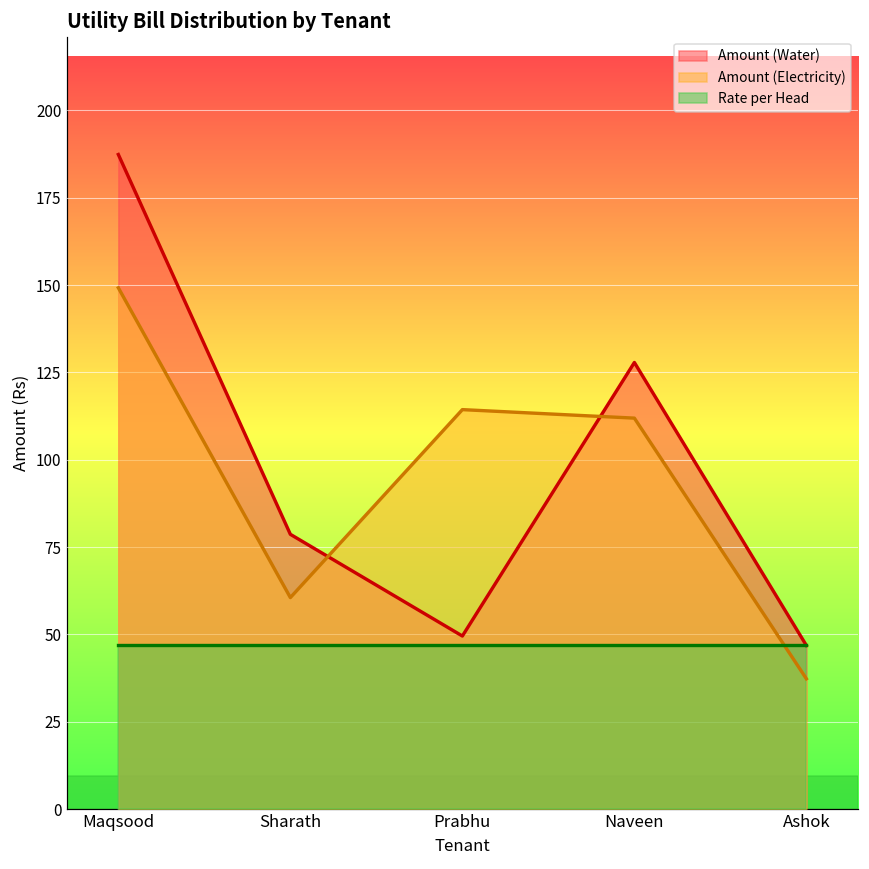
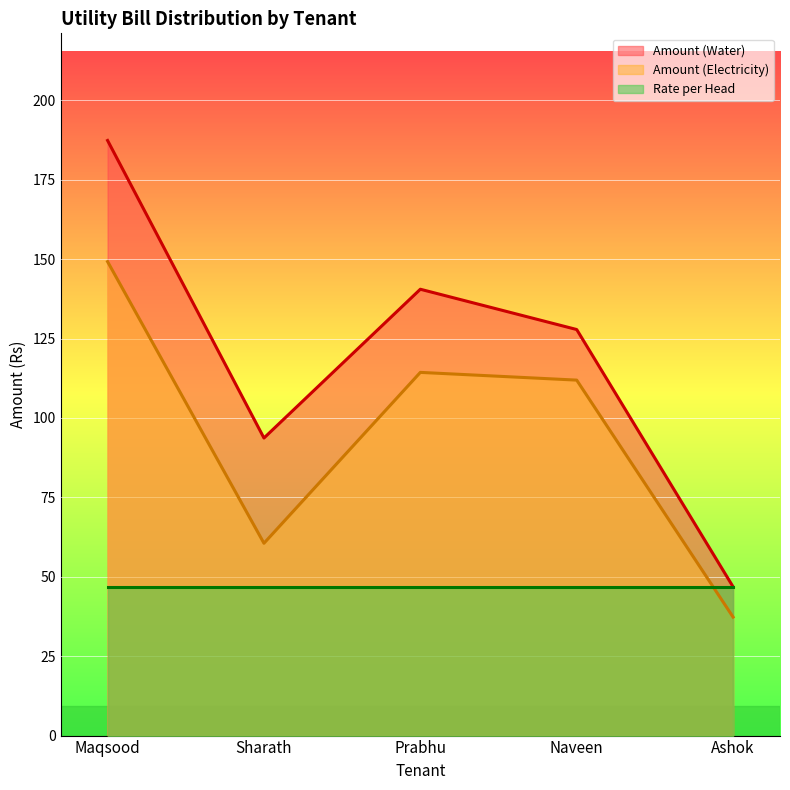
  {
    "Amount (Water)": {
      "Maqsood": 187,
-     "Sharath": 79,
-     "Prabhu": 50,
+     "Sharath": 94,
+     "Prabhu": 141,
      "Naveen": 128
    },
    "Amount (Electricity)": {
      "Maqsood": 149,
      "Sharath": 61,
      "Prabhu": 114,
      "Naveen": 112,
      "Ashok": 37
    },
    "Rate per Head": {
      "Maqsood": 47,
      "Sharath": 47,
      "Prabhu": 47,
      "Naveen": 47
    }
  }
